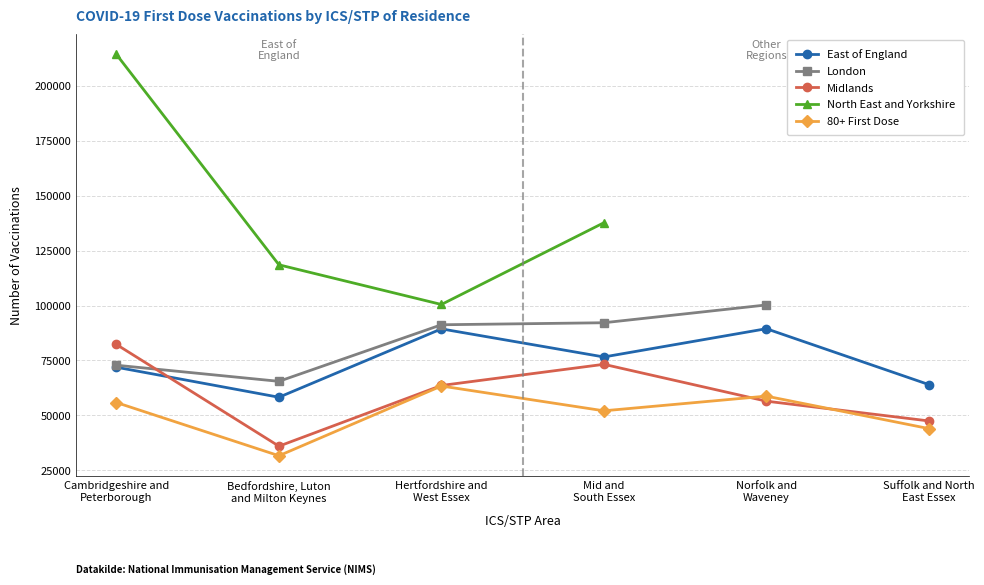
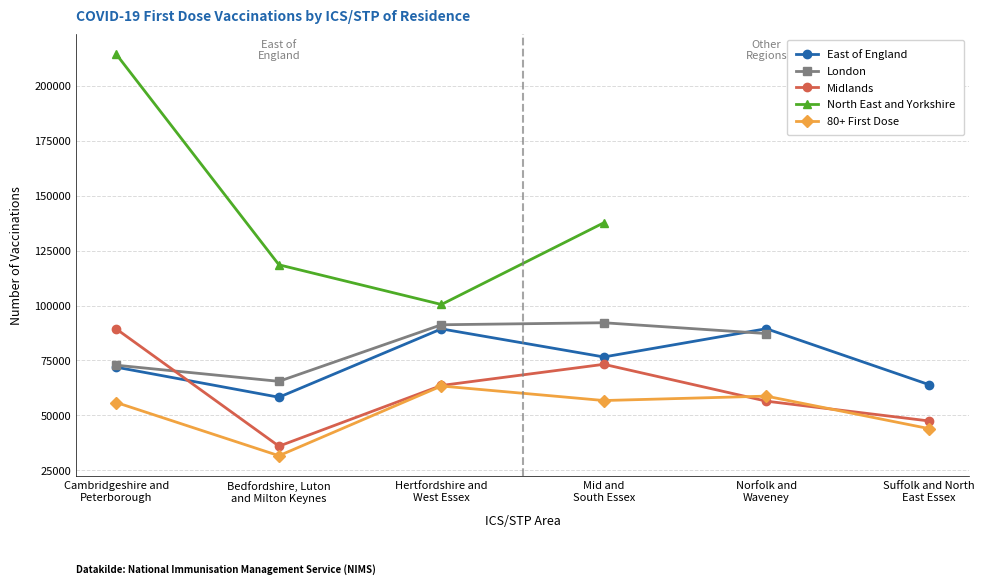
  {
    "East of England": {
      "Bedfordshire, Luton and Milton Keynes": 58000,
      "Hertfordshire and West Essex": 89000,
      "Mid and South Essex": 77000,
      "Norfolk and Waveney": 89000,
      "Suffolk and North East Essex": 64000
    },
    "London": {
      "Bedfordshire, Luton and Milton Keynes": 65000,
      "Hertfordshire and West Essex": 91000,
      "Mid and South Essex": 92000,
-     "Norfolk and Waveney": 100000
+     "Norfolk and Waveney": 87000
    },
    "Midlands": {
-     "Cambridgeshire and Peterborough": 82000,
+     "Cambridgeshire and Peterborough": 89000,
      "Bedfordshire, Luton and Milton Keynes": 36000,
      "Mid and South Essex": 73000,
      "Norfolk and Waveney": 56000,
      "Suffolk and North East Essex": 47000
    },
    "North East and Yorkshire": {
      "Cambridgeshire and Peterborough": 214000,
      "Bedfordshire, Luton and Milton Keynes": 119000,
      "Hertfordshire and West Essex": 100000,
      "Mid and South Essex": 138000
    },
    "80+ First Dose": {
      "Cambridgeshire and Peterborough": 56000,
      "Bedfordshire, Luton and Milton Keynes": 32000,
-     "Mid and South Essex": 52000,
+     "Mid and South Essex": 57000,
      "Norfolk and Waveney": 59000,
      "Suffolk and North East Essex": 44000
    }
  }
